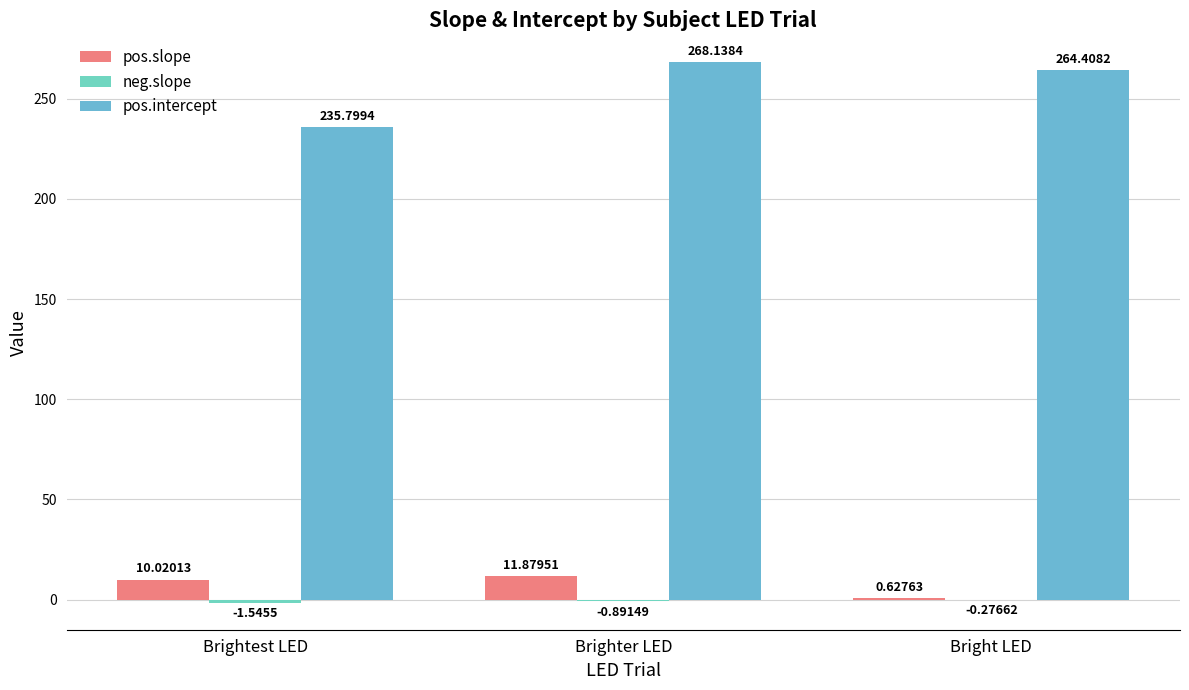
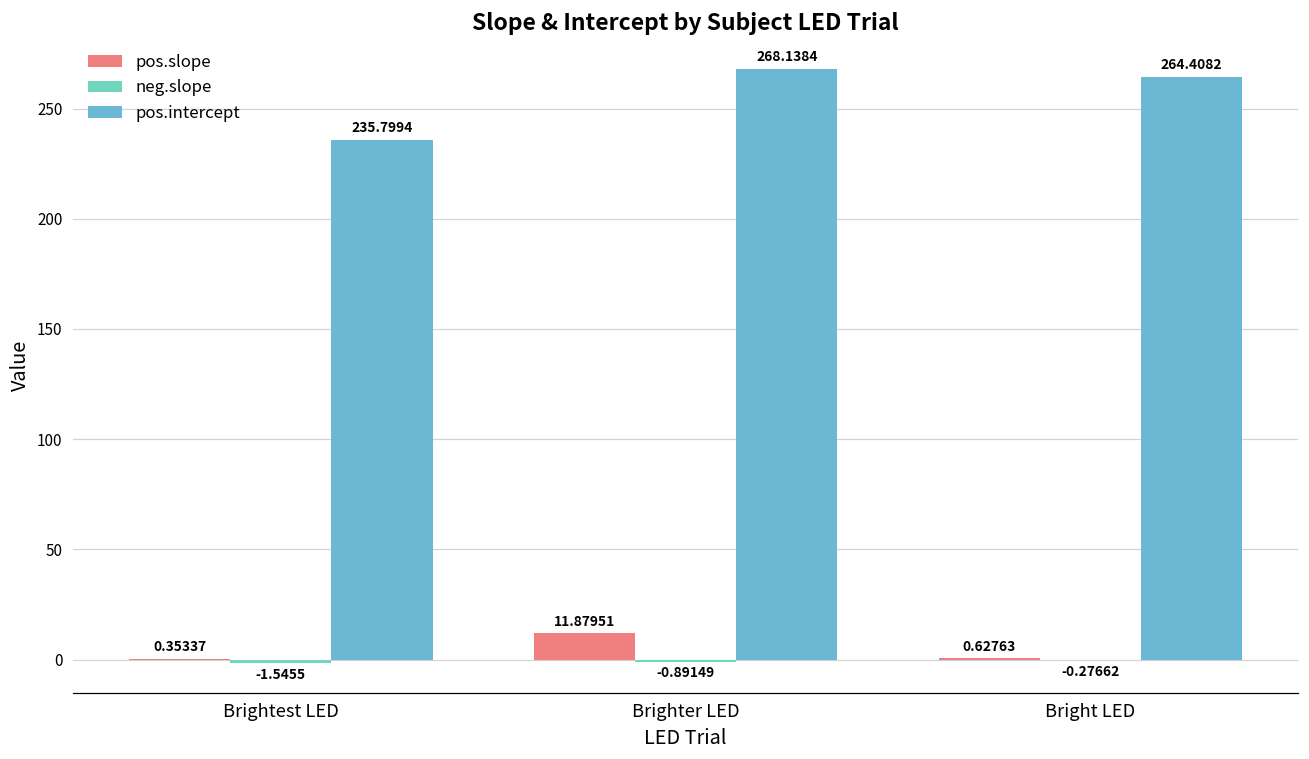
  {
    "pos.slope": {
-     "Brightest LED": 10.02013,
+     "Brightest LED": 0.35337,
      "Brighter LED": 11.87951,
      "Bright LED": 0.62763
    }
  }
